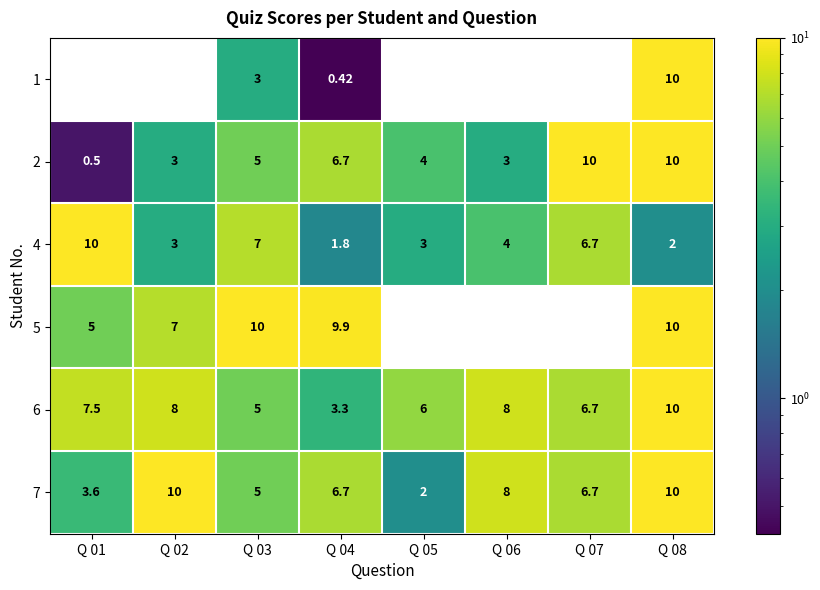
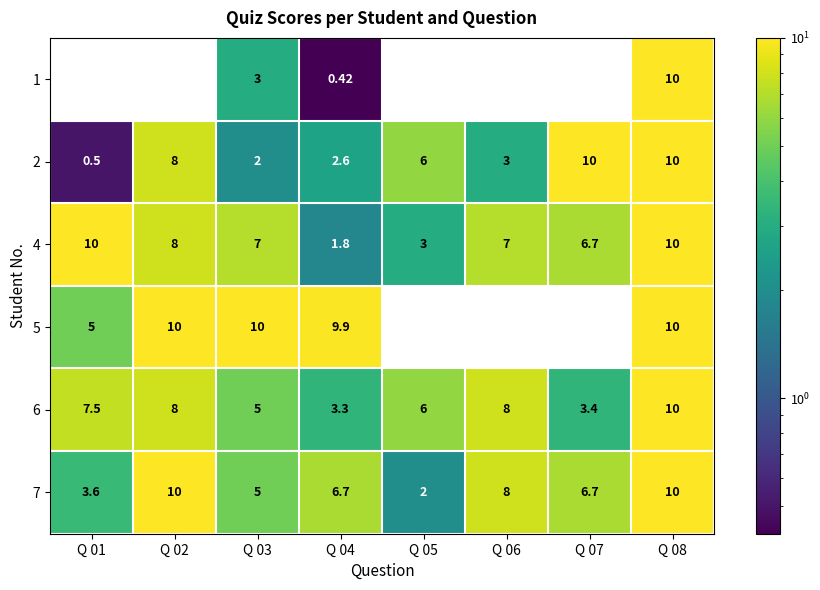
  {
    "1": {
      "Q 03": 3,
      "Q 04": 0.42,
      "Q 08": 10
    },
    "2": {
      "Q 01": 0.5,
-     "Q 02": 3,
-     "Q 03": 5,
-     "Q 04": 6.7,
-     "Q 05": 4,
+     "Q 02": 8,
+     "Q 03": 2,
+     "Q 04": 2.6,
+     "Q 05": 6,
      "Q 06": 3,
      "Q 07": 10,
      "Q 08": 10
    },
    "4": {
      "Q 01": 10,
-     "Q 02": 3,
+     "Q 02": 8,
      "Q 03": 7,
      "Q 04": 1.8,
      "Q 05": 3,
-     "Q 06": 4,
+     "Q 06": 7,
      "Q 07": 6.7,
-     "Q 08": 2
+     "Q 08": 10
    },
    "5": {
      "Q 01": 5,
-     "Q 02": 7,
+     "Q 02": 10,
      "Q 03": 10,
      "Q 04": 9.9,
      "Q 08": 10
    },
    "6": {
      "Q 01": 7.5,
      "Q 02": 8,
      "Q 03": 5,
      "Q 04": 3.3,
      "Q 05": 6,
      "Q 06": 8,
-     "Q 07": 6.7,
+     "Q 07": 3.4,
      "Q 08": 10
    },
    "7": {
      "Q 01": 3.6,
      "Q 02": 10,
      "Q 03": 5,
      "Q 04": 6.7,
      "Q 05": 2,
      "Q 06": 8,
      "Q 07": 6.7,
      "Q 08": 10
    }
  }
